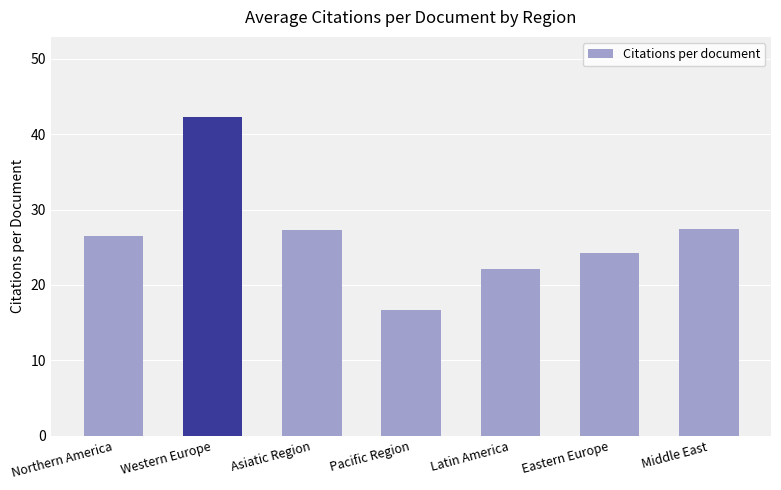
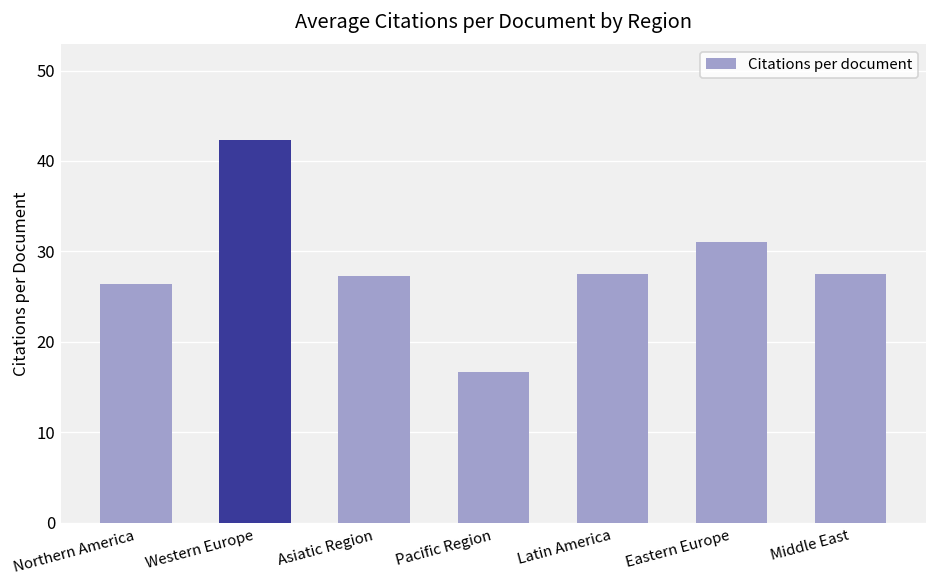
  {
    "Northern America": 26,
    "Western Europe": 42,
    "Asiatic Region": 27,
    "Pacific Region": 17,
-   "Latin America": 22,
-   "Eastern Europe": 24,
+   "Latin America": 27,
+   "Eastern Europe": 31,
    "Middle East": 27
  }
